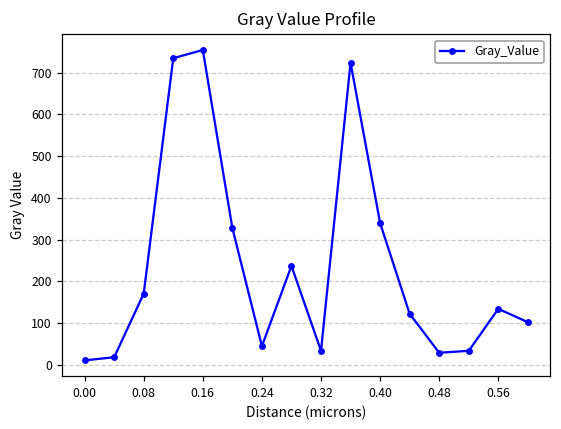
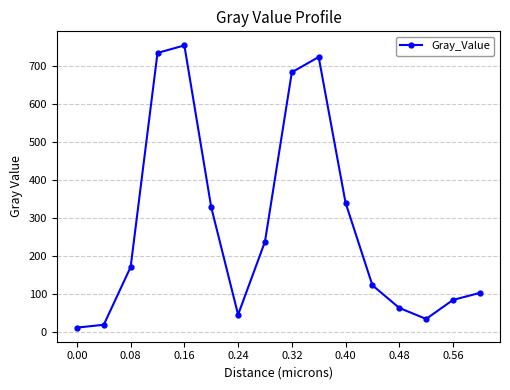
  {
    "0.00": 10,
    "0.08": 170,
    "0.16": 750,
    "0.24": 40,
-   "0.32": 30,
+   "0.32": 680,
    "0.40": 340,
-   "0.48": 30,
-   "0.56": 130
+   "0.48": 60,
+   "0.56": 80
  }
